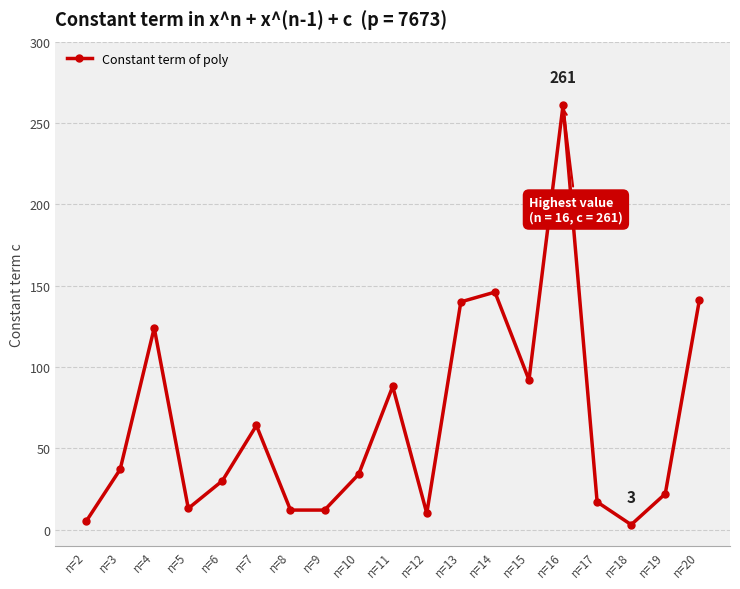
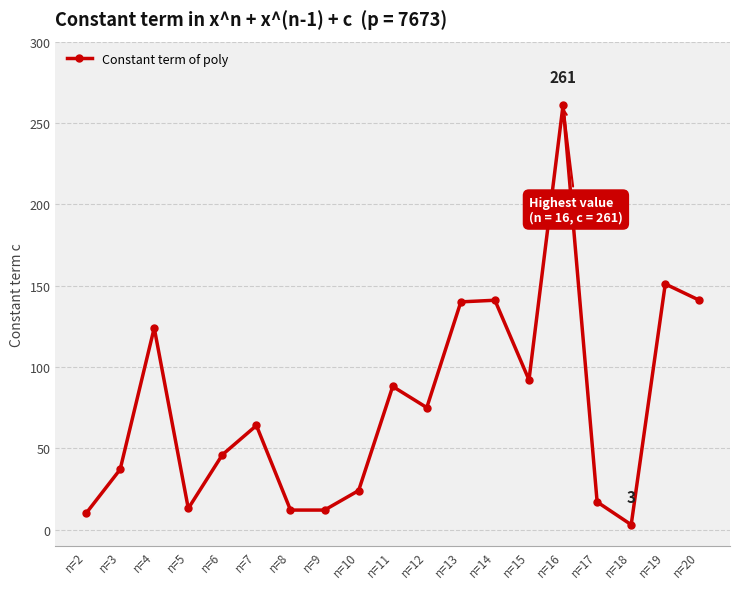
  {
-   "n=2": 5,
+   "n=2": 10,
    "n=3": 37,
    "n=4": 124,
    "n=5": 13,
-   "n=6": 30,
+   "n=6": 46,
    "n=7": 64,
    "n=8": 12,
    "n=9": 12,
-   "n=10": 34,
+   "n=10": 24,
    "n=11": 88,
-   "n=12": 10,
+   "n=12": 75,
    "n=13": 140,
-   "n=14": 146,
+   "n=14": 141,
    "n=15": 92,
    "n=17": 17,
-   "n=19": 22,
+   "n=19": 151,
    "n=20": 141
  }
